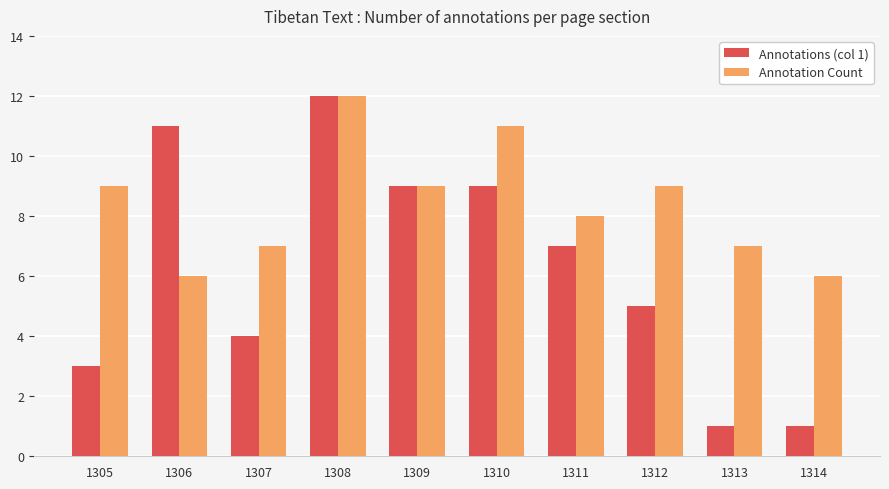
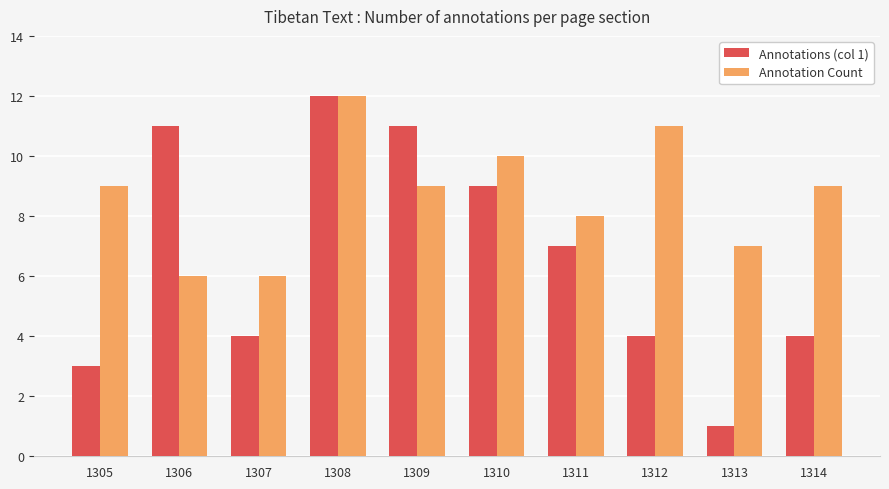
  {
    "Annotations (col 1)": {
      "1305": 3,
      "1306": 11,
      "1307": 4,
      "1308": 12,
-     "1309": 9,
+     "1309": 11,
      "1310": 9,
      "1311": 7,
-     "1312": 5,
+     "1312": 4,
      "1313": 1,
-     "1314": 1
+     "1314": 4
    },
    "Annotation Count": {
      "1305": 9,
      "1306": 6,
-     "1307": 7,
+     "1307": 6,
      "1308": 12,
      "1309": 9,
-     "1310": 11,
+     "1310": 10,
      "1311": 8,
-     "1312": 9,
+     "1312": 11,
      "1313": 7,
-     "1314": 6
+     "1314": 9
    }
  }
